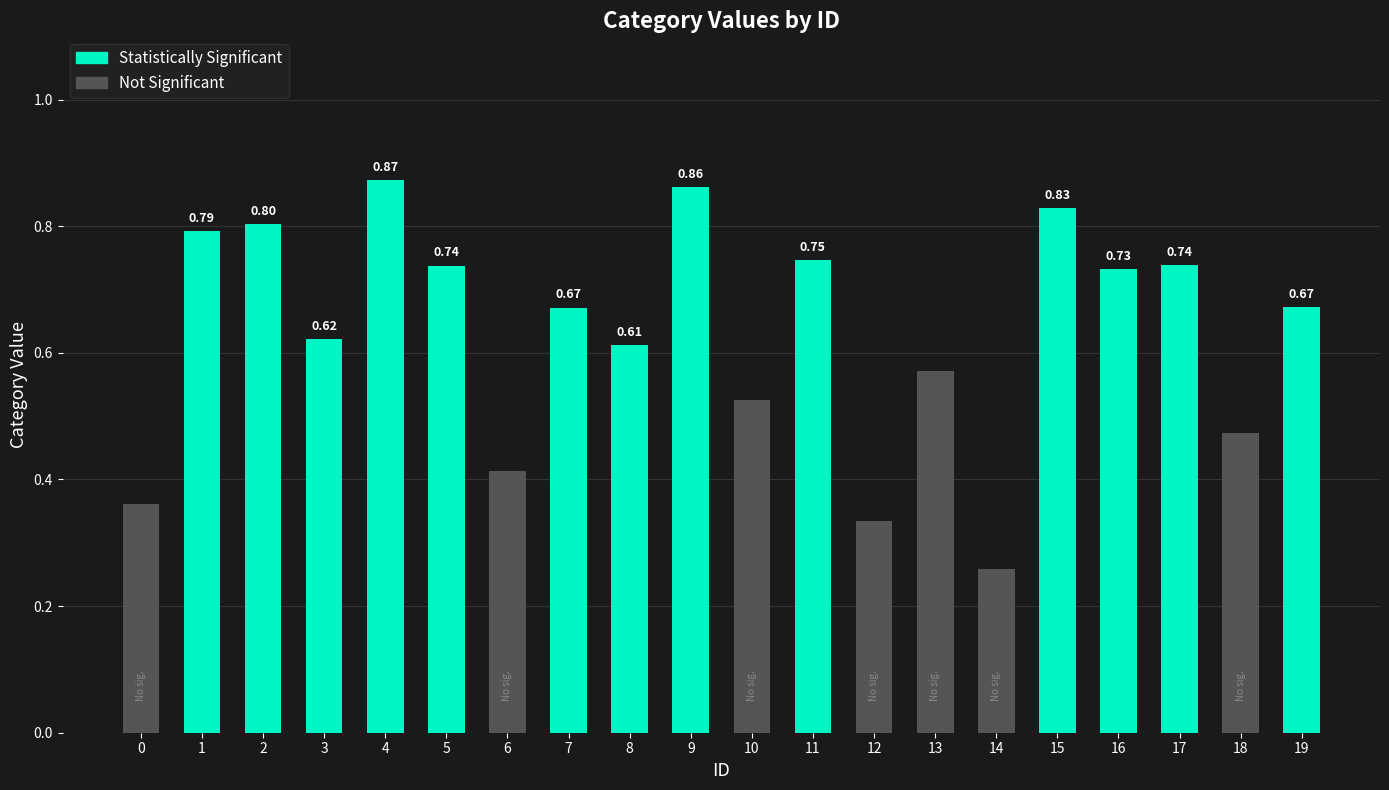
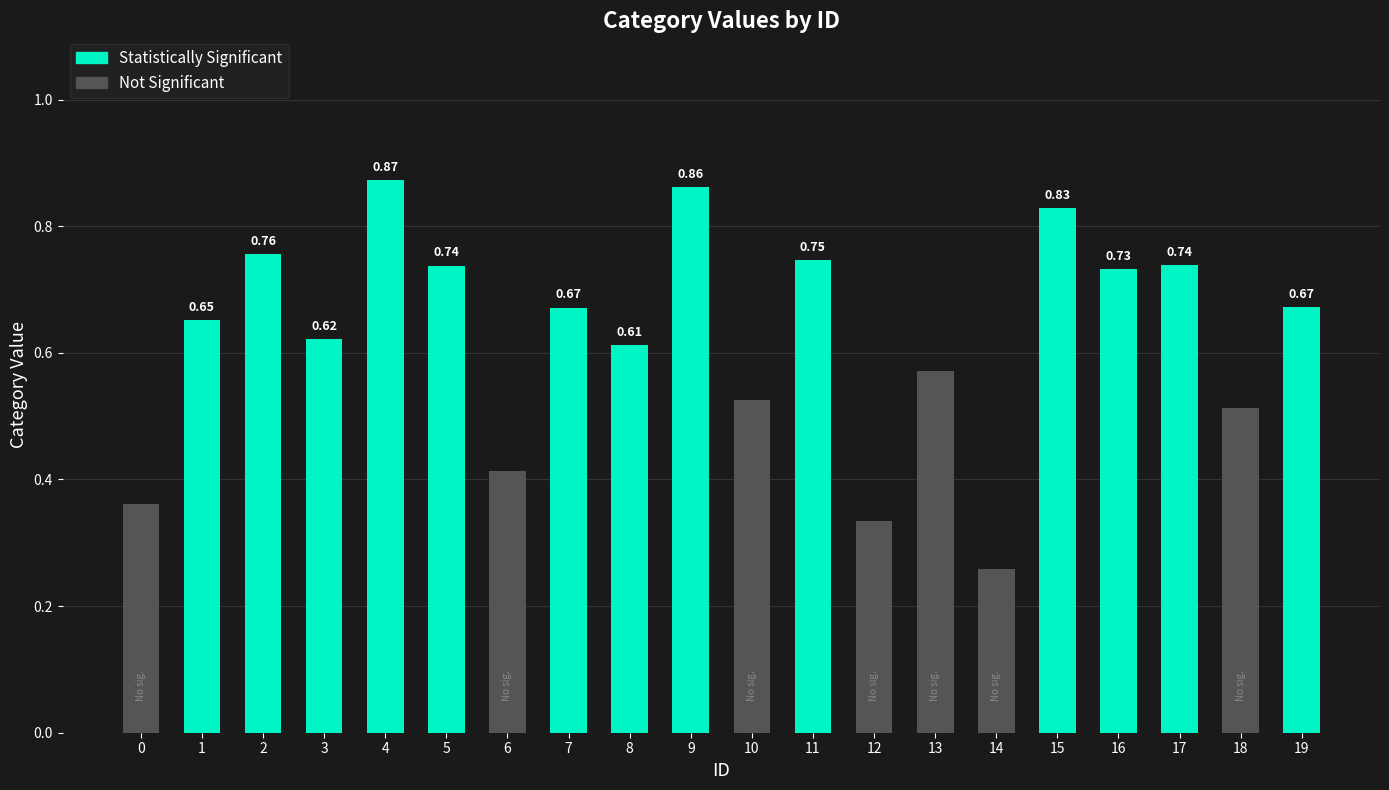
  {
-   "1": 0.79,
-   "2": 0.80,
+   "1": 0.65,
+   "2": 0.76,
    "3": 0.62,
    "4": 0.87,
    "5": 0.74,
    "7": 0.67,
    "8": 0.61,
    "9": 0.86,
    "11": 0.75,
    "15": 0.83,
    "16": 0.73,
    "17": 0.74,
-   "18": 0.47,
+   "18": 0.51,
    "19": 0.67
  }
